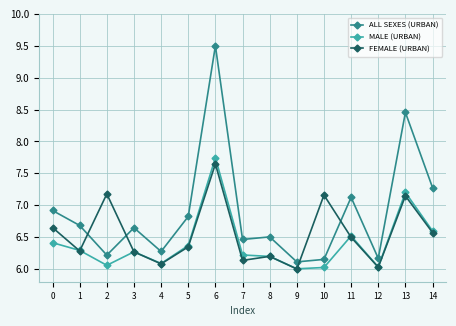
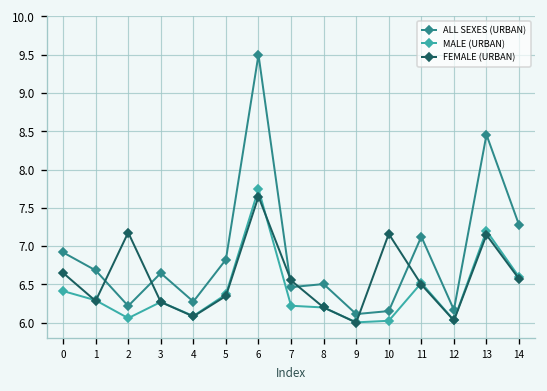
  {
    "FEMALE (URBAN)": {
      "0": 6.6,
      "2": 7.2,
      "6": 7.6,
-     "7": 6.1,
+     "7": 6.6,
      "10": 7.2,
      "13": 7.1
    }
  }
